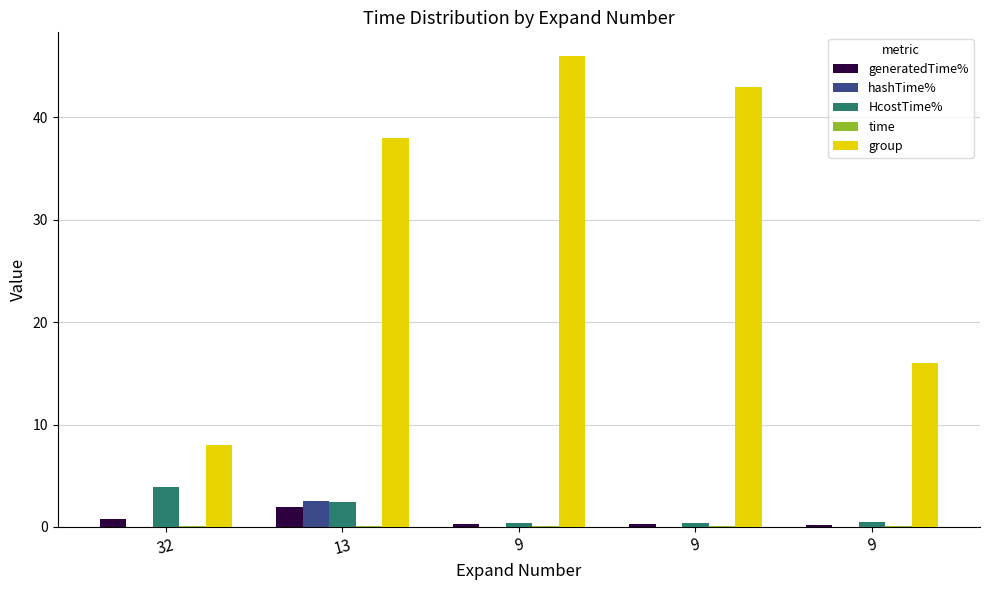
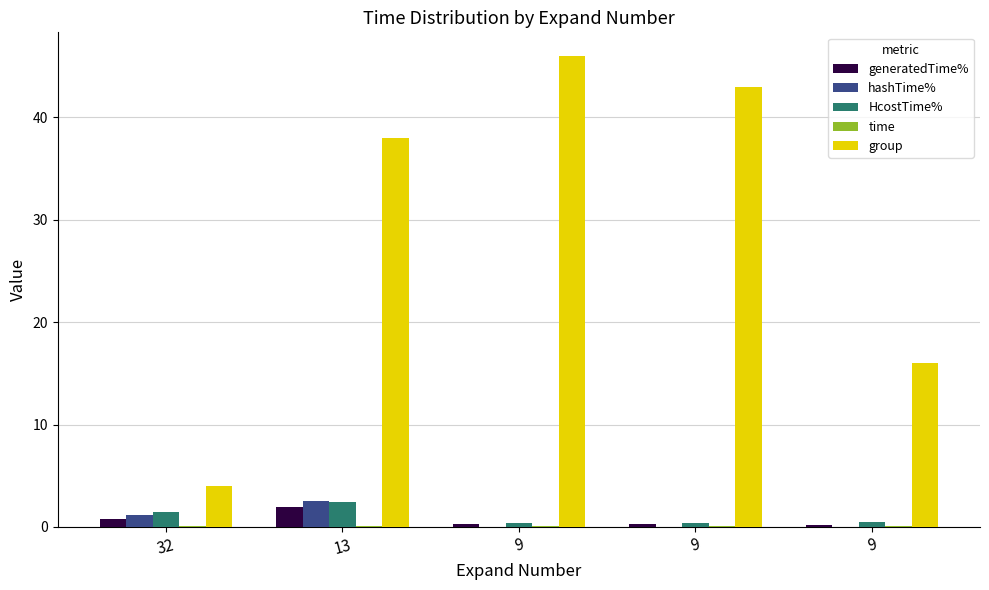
  {
    "generatedTime%": {
      "32": 0.8,
      "13": 1.9
    },
    "hashTime%": {
-     "32": 0.0,
+     "32": 1.2,
      "13": 2.6
    },
    "HcostTime%": {
-     "32": 3.9,
+     "32": 1.5,
      "13": 2.5
    },
    "group": {
-     "32": 8,
+     "32": 4,
      "13": 38
    }
  }
